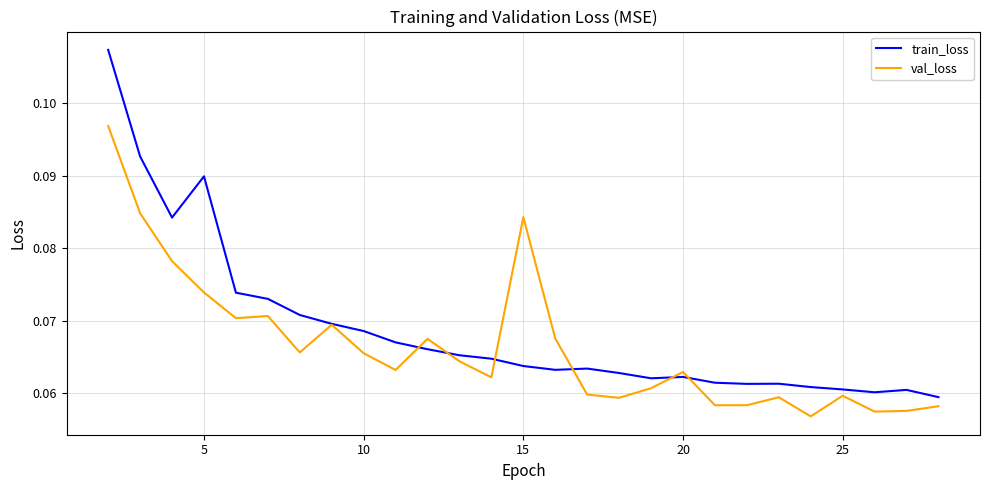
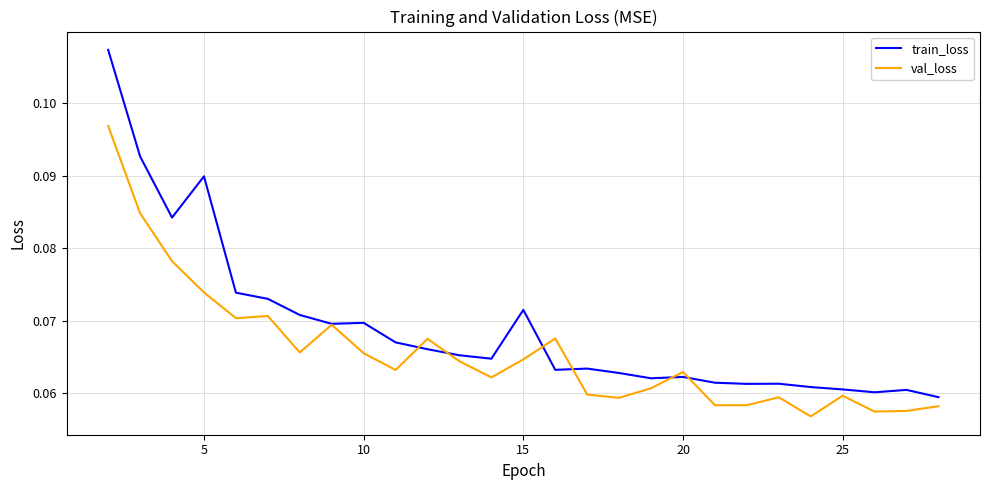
  {
    "train_loss": {
      "5": 0.090,
-     "10": 0.069,
-     "15": 0.064,
+     "10": 0.070,
+     "15": 0.072,
      "20": 0.062,
      "25": 0.061
    },
    "val_loss": {
      "5": 0.074,
      "10": 0.066,
-     "15": 0.084,
+     "15": 0.065,
      "20": 0.063,
      "25": 0.060
    }
  }
